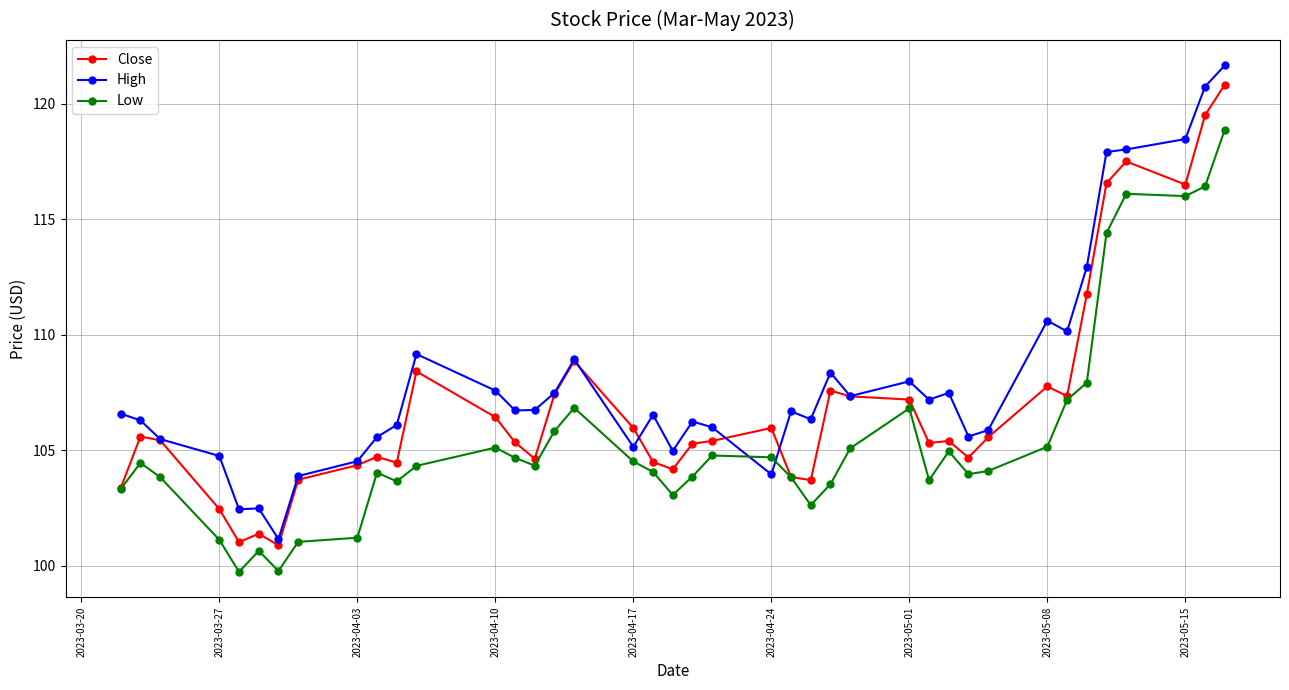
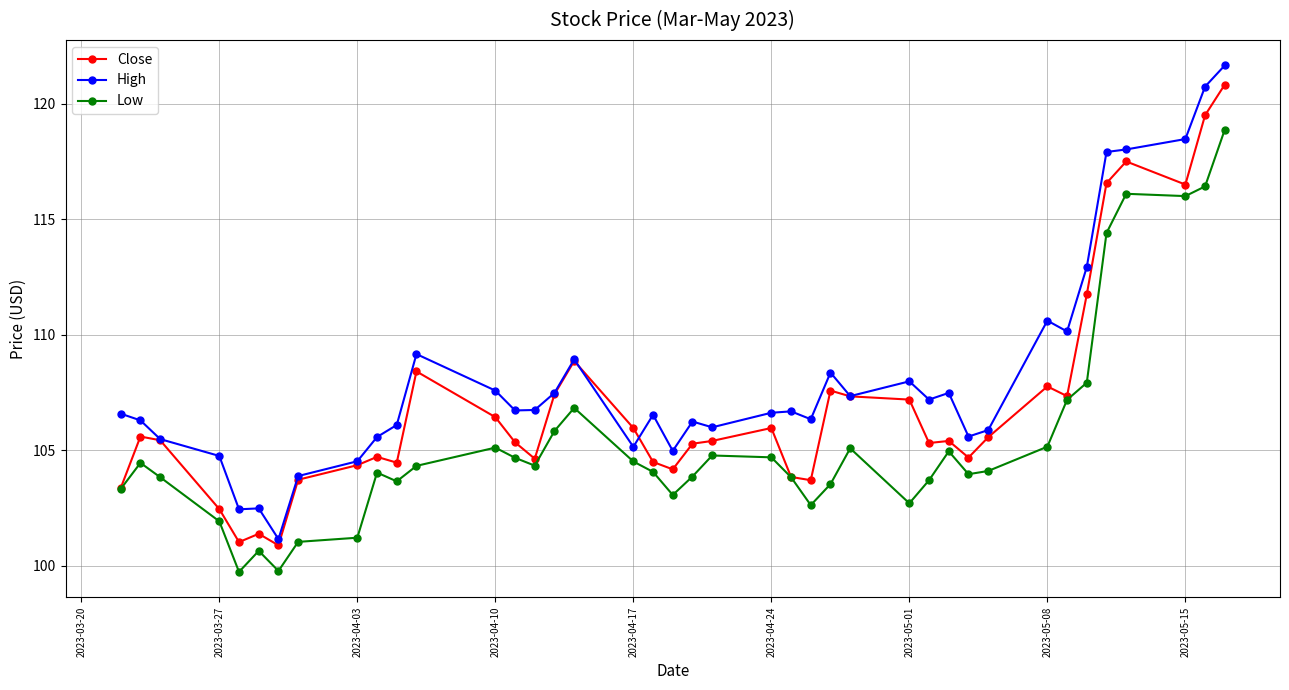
  {
    "Close": {
      "2023-03-27": 102.5,
      "2023-04-03": 104.4,
      "2023-04-10": 106.4,
      "2023-04-17": 106.0,
      "2023-04-24": 106.0,
      "2023-05-01": 107.2,
      "2023-05-08": 107.8,
      "2023-05-15": 116.5
    },
    "High": {
      "2023-03-27": 104.8,
      "2023-04-03": 104.5,
      "2023-04-10": 107.6,
      "2023-04-17": 105.2,
-     "2023-04-24": 104.0,
+     "2023-04-24": 106.6,
      "2023-05-01": 108.0,
      "2023-05-08": 110.6,
      "2023-05-15": 118.5
    },
    "Low": {
-     "2023-03-27": 101.1,
+     "2023-03-27": 101.9,
      "2023-04-03": 101.2,
      "2023-04-10": 105.1,
      "2023-04-17": 104.5,
      "2023-04-24": 104.7,
-     "2023-05-01": 106.8,
+     "2023-05-01": 102.7,
      "2023-05-08": 105.2,
      "2023-05-15": 116.0
    }
  }
